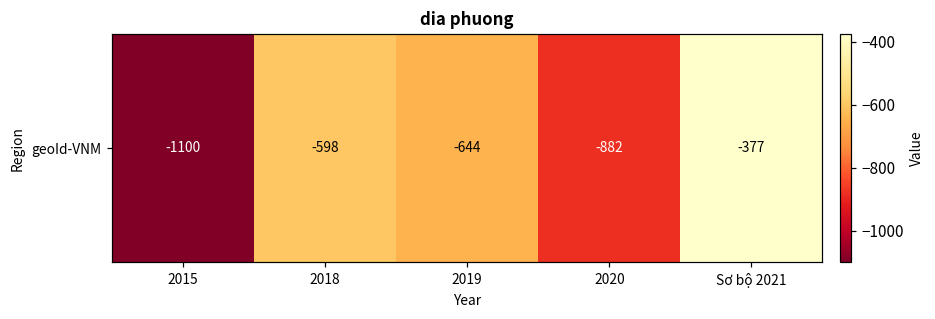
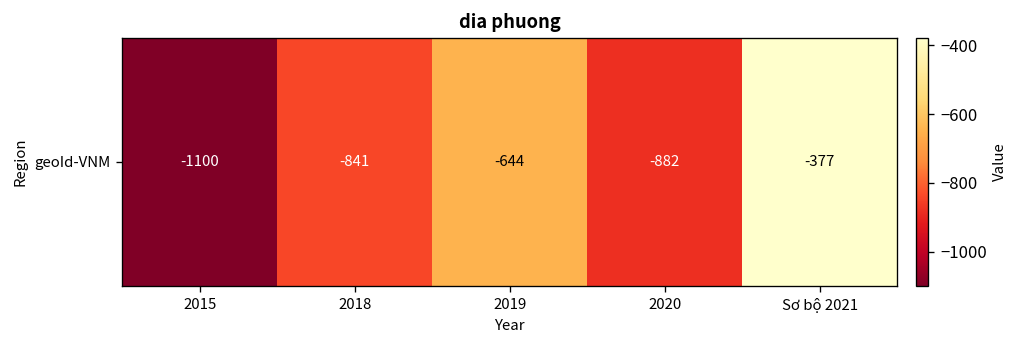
  {
    "geoId-VNM": {
      "2015": -1100,
-     "2018": -598,
+     "2018": -841,
      "2019": -644,
      "2020": -882,
      "Sơ bộ 2021": -377
    }
  }
